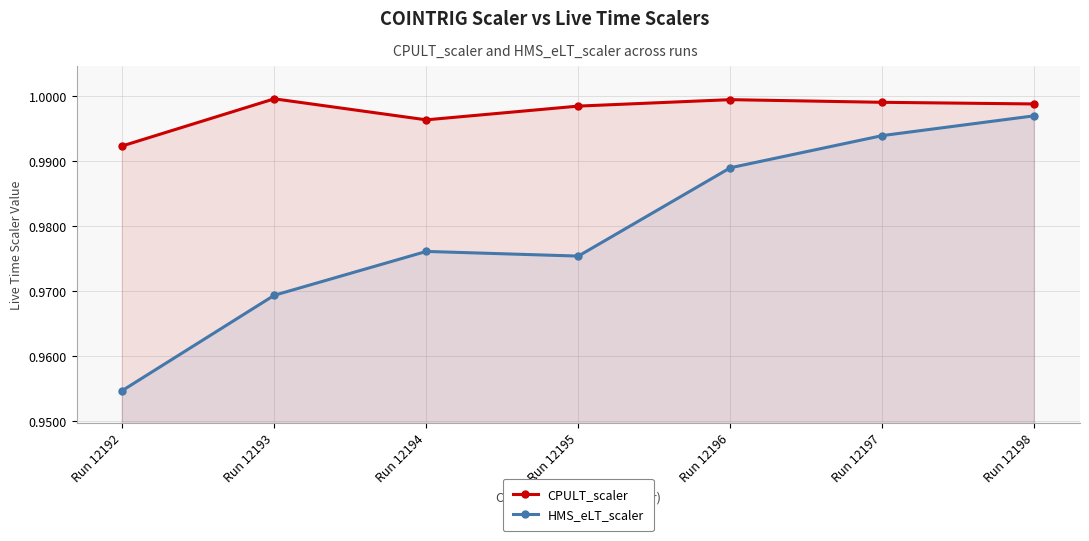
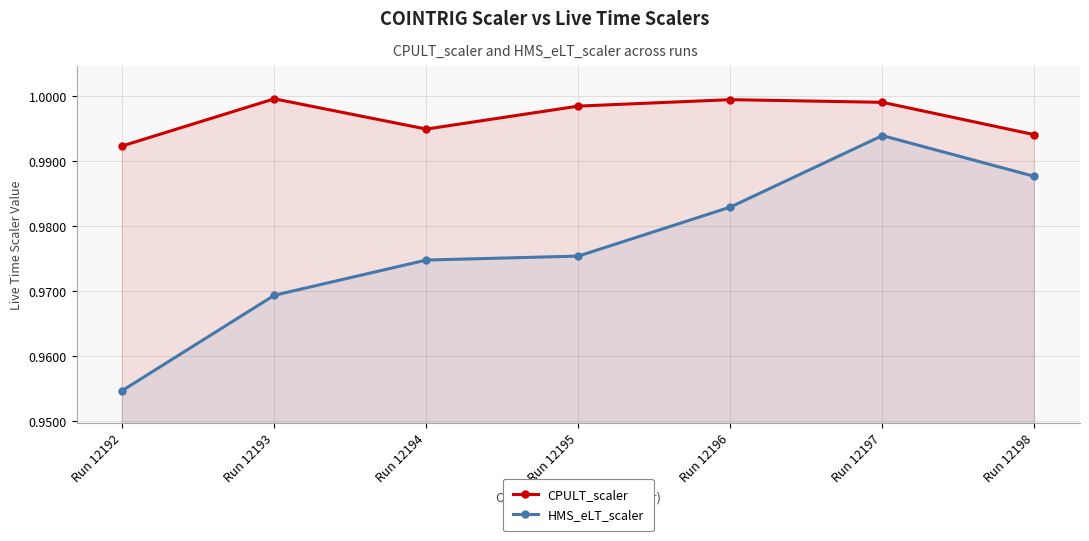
  {
    "CPULT_scaler": {
      "Run 12192": 0.992,
      "Run 12193": 1.000,
-     "Run 12194": 0.996,
+     "Run 12194": 0.995,
      "Run 12195": 0.998,
      "Run 12196": 0.999,
      "Run 12197": 0.999,
-     "Run 12198": 0.999
+     "Run 12198": 0.994
    },
    "HMS_eLT_scaler": {
      "Run 12192": 0.955,
      "Run 12193": 0.969,
-     "Run 12194": 0.976,
+     "Run 12194": 0.975,
      "Run 12195": 0.975,
-     "Run 12196": 0.989,
+     "Run 12196": 0.983,
      "Run 12197": 0.994,
-     "Run 12198": 0.997
+     "Run 12198": 0.988
    }
  }
